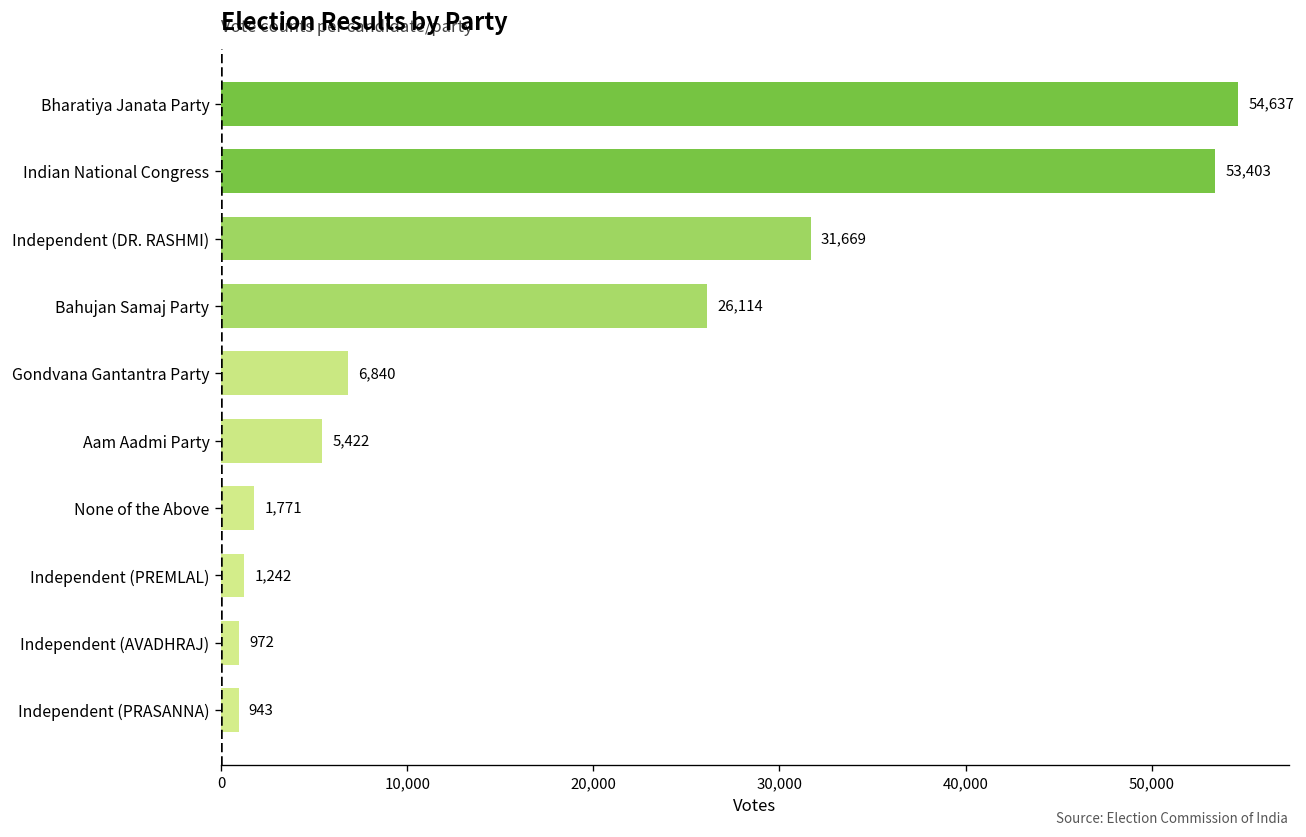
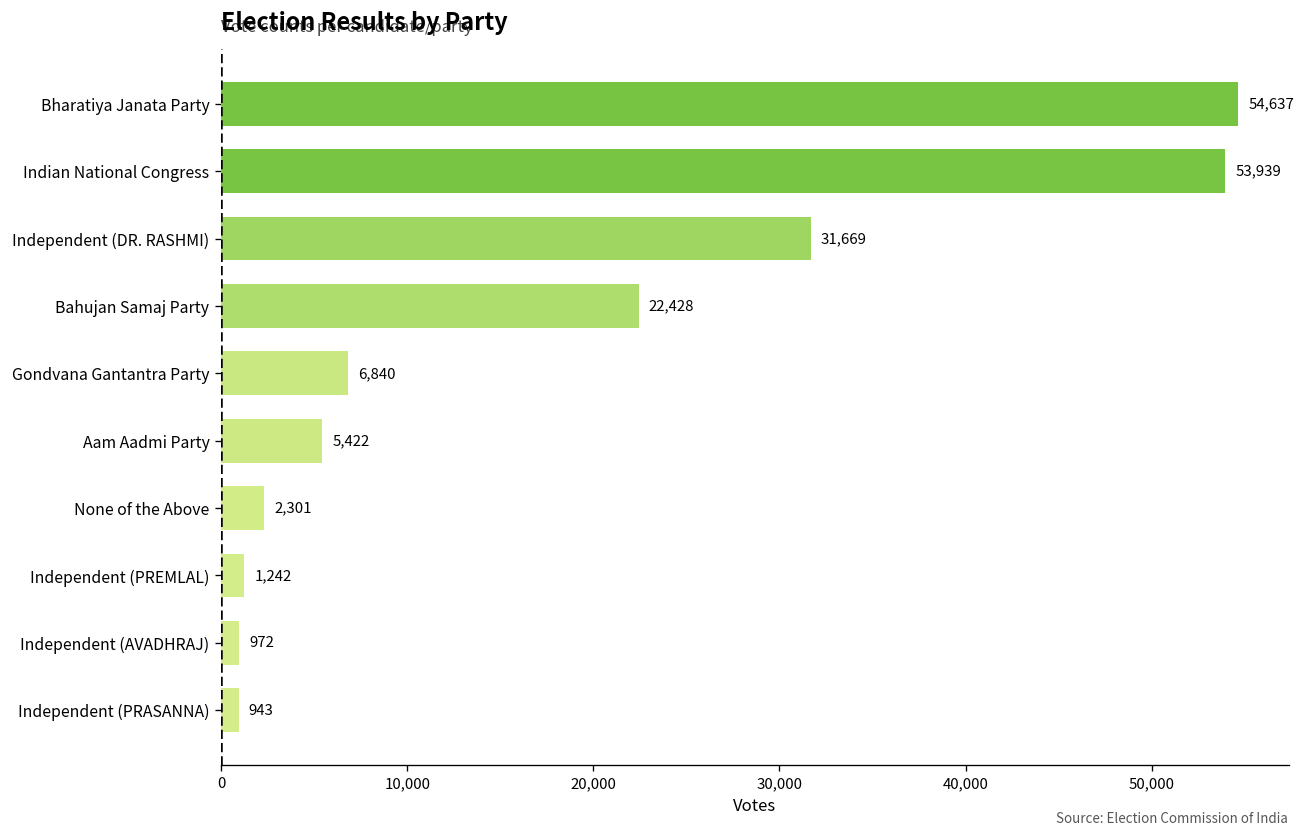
  {
    "Bharatiya Janata Party": "54,637",
-   "Indian National Congress": "53,403",
+   "Indian National Congress": "53,939",
    "Independent (DR. RASHMI)": "31,669",
-   "Bahujan Samaj Party": "26,114",
+   "Bahujan Samaj Party": "22,428",
    "Gondvana Gantantra Party": "6,840",
    "Aam Aadmi Party": "5,422",
-   "None of the Above": "1,771",
+   "None of the Above": "2,301",
    "Independent (PREMLAL)": "1,242",
    "Independent (AVADHRAJ)": "972",
    "Independent (PRASANNA)": "943"
  }
